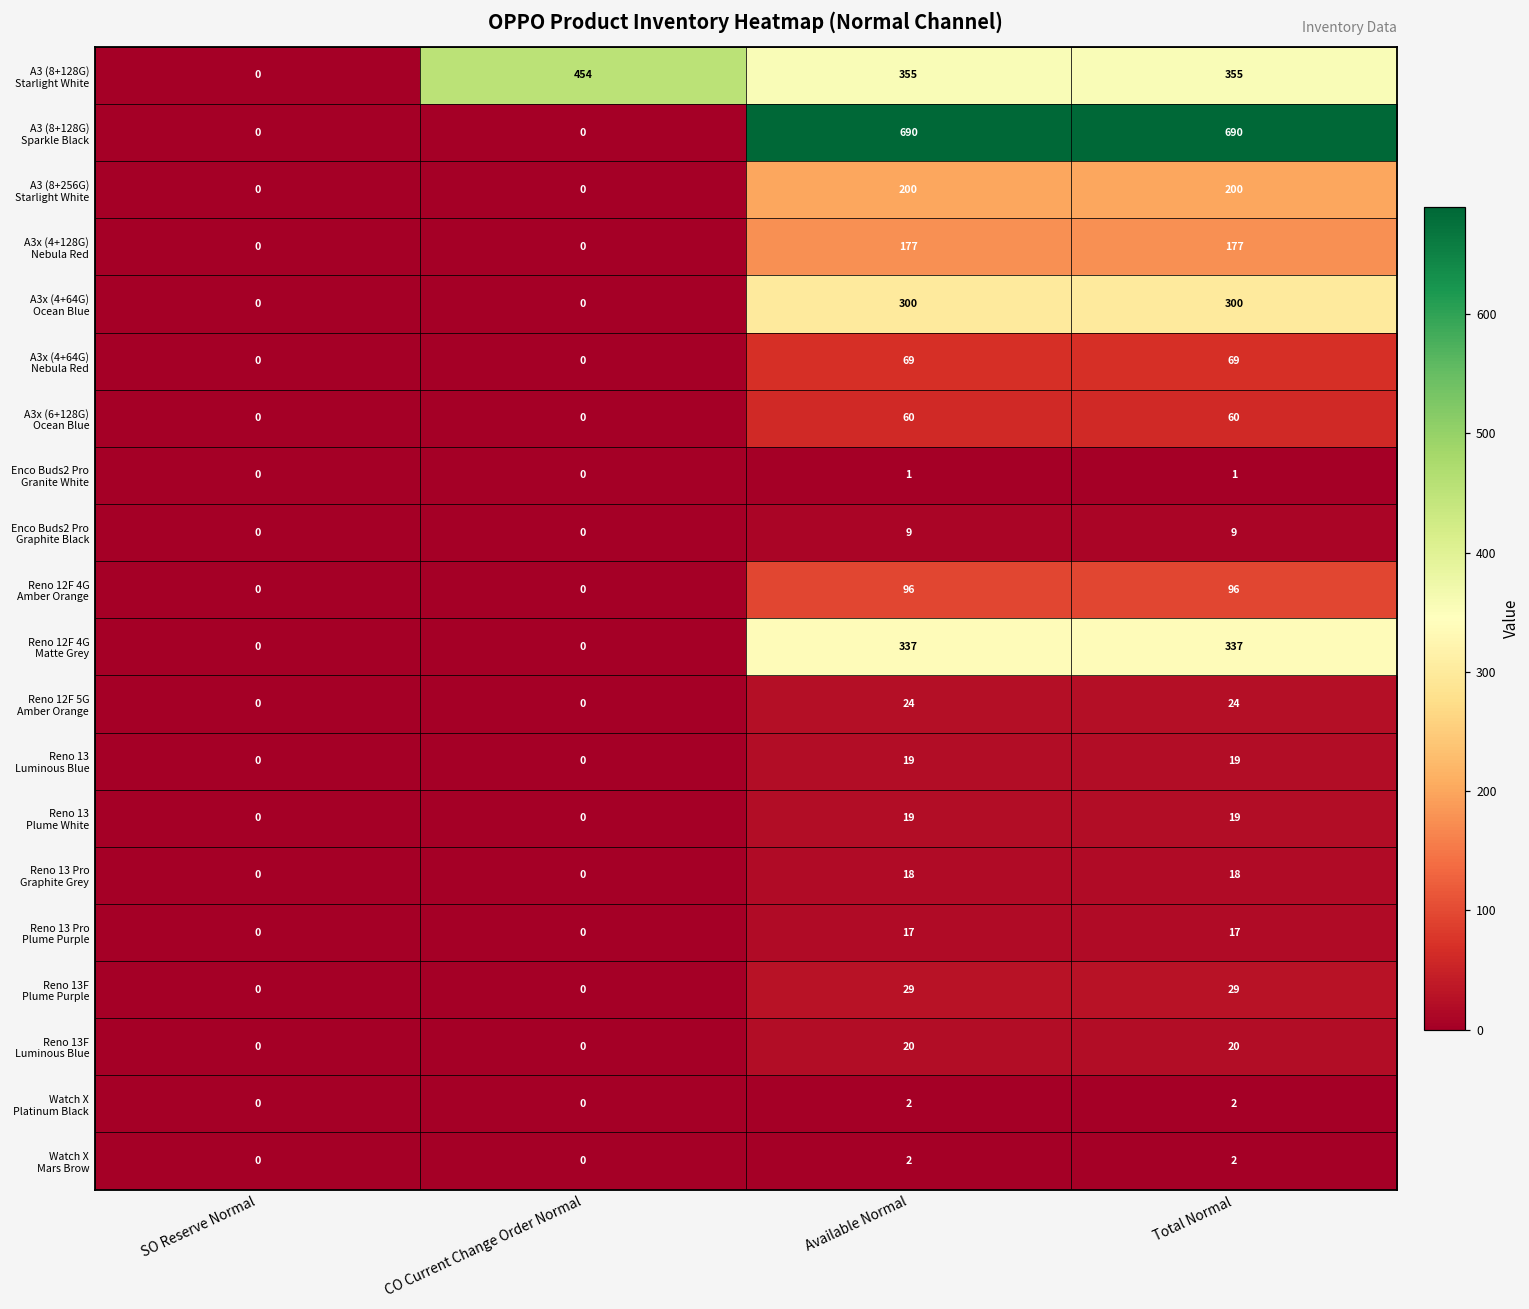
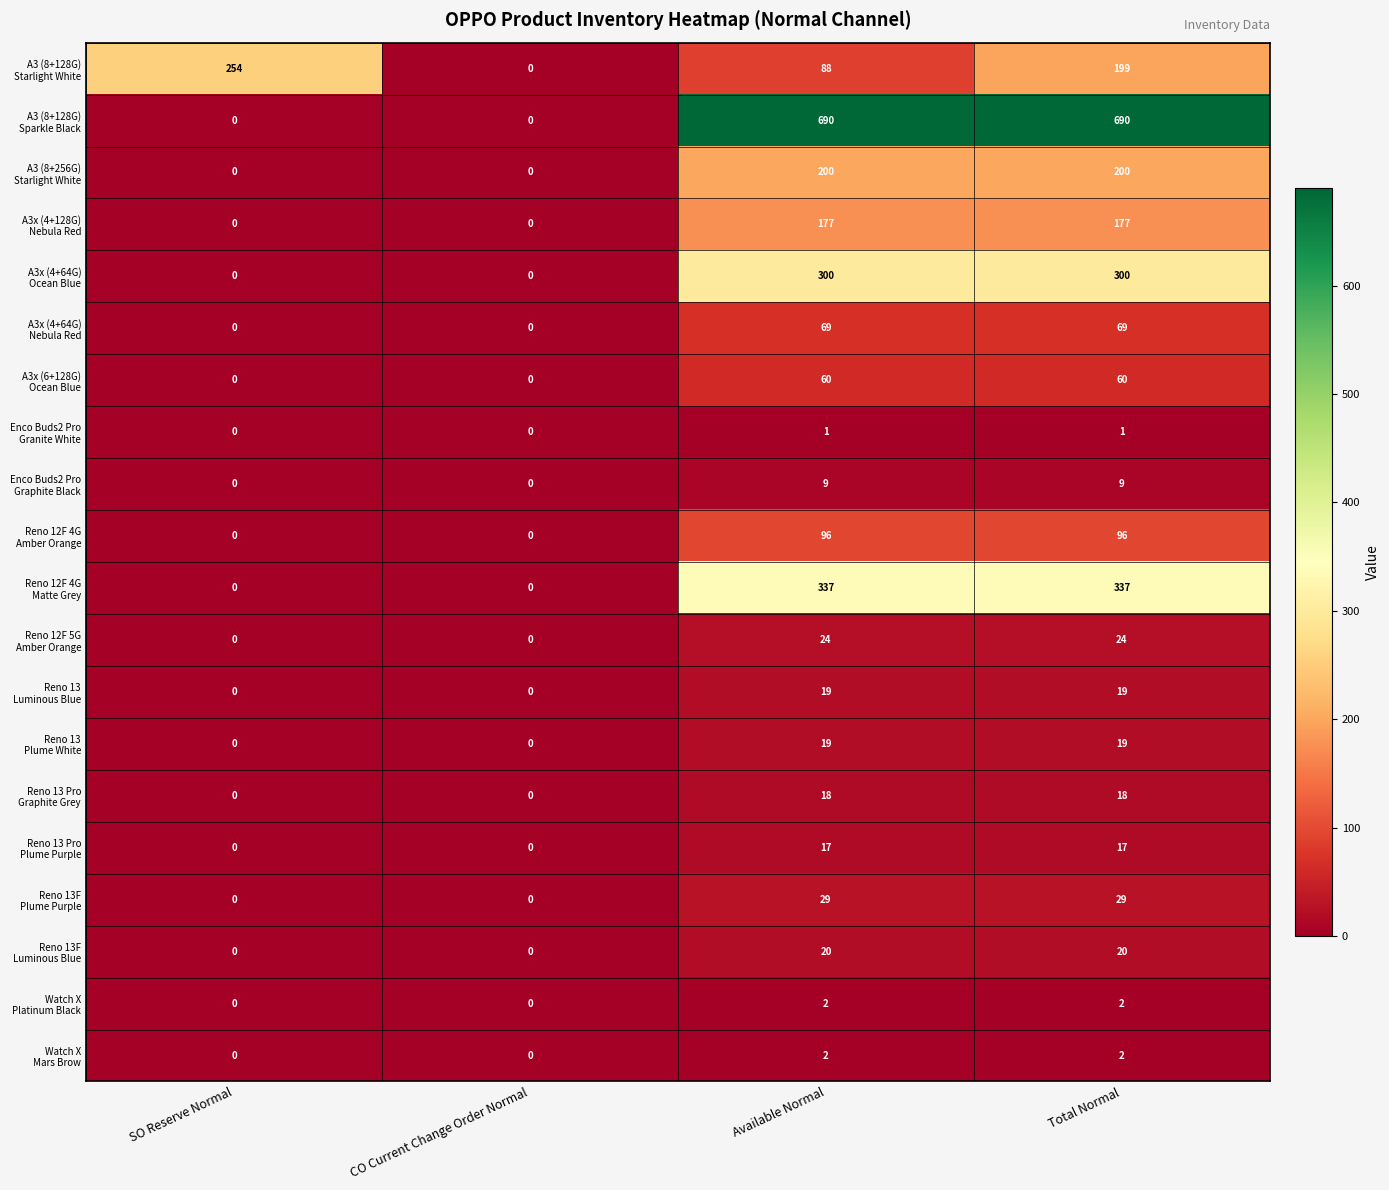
  {
    "A3 (8+128G) Starlight White": {
-     "SO Reserve Normal": 0,
-     "CO Current Change Order Normal": 454,
-     "Available Normal": 355,
-     "Total Normal": 355
+     "SO Reserve Normal": 254,
+     "CO Current Change Order Normal": 0,
+     "Available Normal": 88,
+     "Total Normal": 199
    },
    "A3 (8+128G) Sparkle Black": {
      "SO Reserve Normal": 0,
      "CO Current Change Order Normal": 0,
      "Available Normal": 690,
      "Total Normal": 690
    },
    "A3 (8+256G) Starlight White": {
      "SO Reserve Normal": 0,
      "CO Current Change Order Normal": 0,
      "Available Normal": 200,
      "Total Normal": 200
    },
    "A3x (4+128G) Nebula Red": {
      "SO Reserve Normal": 0,
      "CO Current Change Order Normal": 0,
      "Available Normal": 177,
      "Total Normal": 177
    },
    "A3x (4+64G) Ocean Blue": {
      "SO Reserve Normal": 0,
      "CO Current Change Order Normal": 0,
      "Available Normal": 300,
      "Total Normal": 300
    },
    "A3x (4+64G) Nebula Red": {
      "SO Reserve Normal": 0,
      "CO Current Change Order Normal": 0,
      "Available Normal": 69,
      "Total Normal": 69
    },
    "A3x (6+128G) Ocean Blue": {
      "SO Reserve Normal": 0,
      "CO Current Change Order Normal": 0,
      "Available Normal": 60,
      "Total Normal": 60
    },
    "Enco Buds2 Pro Granite White": {
      "SO Reserve Normal": 0,
      "CO Current Change Order Normal": 0,
      "Available Normal": 1,
      "Total Normal": 1
    },
    "Enco Buds2 Pro Graphite Black": {
      "SO Reserve Normal": 0,
      "CO Current Change Order Normal": 0,
      "Available Normal": 9,
      "Total Normal": 9
    },
    "Reno 12F 4G Amber Orange": {
      "SO Reserve Normal": 0,
      "CO Current Change Order Normal": 0,
      "Available Normal": 96,
      "Total Normal": 96
    },
    "Reno 12F 4G Matte Grey": {
      "SO Reserve Normal": 0,
      "CO Current Change Order Normal": 0,
      "Available Normal": 337,
      "Total Normal": 337
    },
    "Reno 12F 5G Amber Orange": {
      "SO Reserve Normal": 0,
      "CO Current Change Order Normal": 0,
      "Available Normal": 24,
      "Total Normal": 24
    },
    "Reno 13 Luminous Blue": {
      "SO Reserve Normal": 0,
      "CO Current Change Order Normal": 0,
      "Available Normal": 19,
      "Total Normal": 19
    },
    "Reno 13 Plume White": {
      "SO Reserve Normal": 0,
      "CO Current Change Order Normal": 0,
      "Available Normal": 19,
      "Total Normal": 19
    },
    "Reno 13 Pro Graphite Grey": {
      "SO Reserve Normal": 0,
      "CO Current Change Order Normal": 0,
      "Available Normal": 18,
      "Total Normal": 18
    },
    "Reno 13 Pro Plume Purple": {
      "SO Reserve Normal": 0,
      "CO Current Change Order Normal": 0,
      "Available Normal": 17,
      "Total Normal": 17
    },
    "Reno 13F Plume Purple": {
      "SO Reserve Normal": 0,
      "CO Current Change Order Normal": 0,
      "Available Normal": 29,
      "Total Normal": 29
    },
    "Reno 13F Luminous Blue": {
      "SO Reserve Normal": 0,
      "CO Current Change Order Normal": 0,
      "Available Normal": 20,
      "Total Normal": 20
    },
    "Watch X Platinum Black": {
      "SO Reserve Normal": 0,
      "CO Current Change Order Normal": 0,
      "Available Normal": 2,
      "Total Normal": 2
    },
    "Watch X Mars Brow": {
      "SO Reserve Normal": 0,
      "CO Current Change Order Normal": 0,
      "Available Normal": 2,
      "Total Normal": 2
    }
  }
